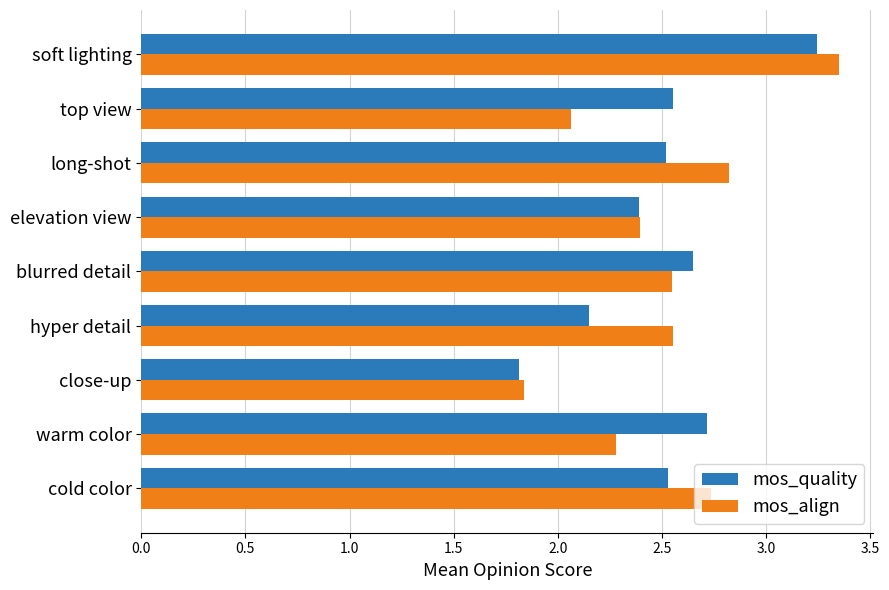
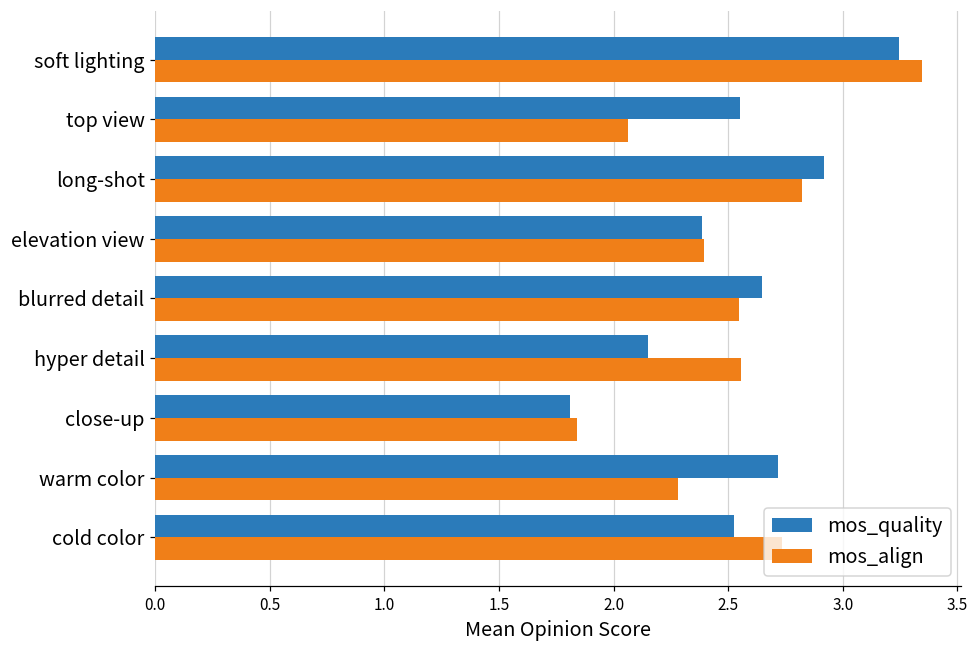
  {
    "mos_quality": {
      "soft lighting": 3.25,
      "top view": 2.55,
-     "long-shot": 2.52,
+     "long-shot": 2.92,
      "elevation view": 2.39,
      "blurred detail": 2.65,
      "hyper detail": 2.15,
      "close-up": 1.81,
      "warm color": 2.72,
      "cold color": 2.53
    },
    "mos_align": {
      "soft lighting": 3.35,
      "top view": 2.06,
      "long-shot": 2.82,
      "elevation view": 2.39,
      "blurred detail": 2.55,
      "hyper detail": 2.55,
      "close-up": 1.84,
      "warm color": 2.28
    }
  }
